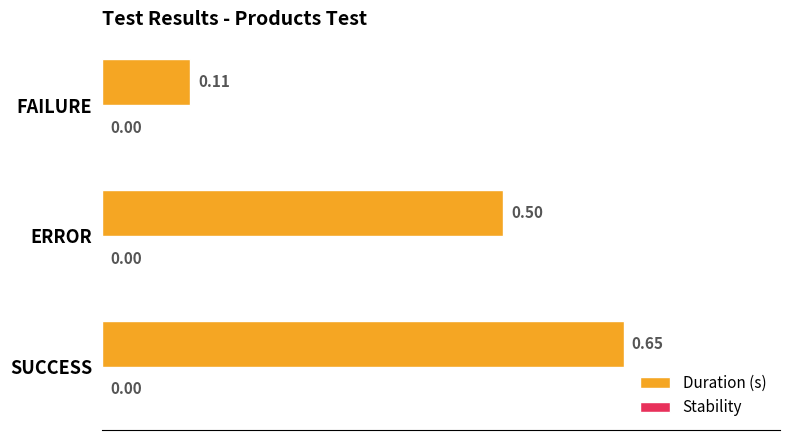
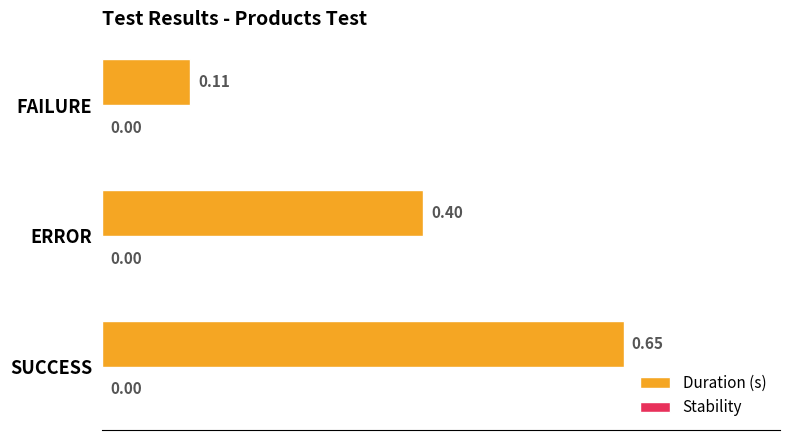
  {
    "Duration (s)": {
      "FAILURE": 0.11,
-     "ERROR": 0.50,
+     "ERROR": 0.40,
      "SUCCESS": 0.65
    },
    "Stability": {
      "FAILURE": 0.00,
      "ERROR": 0.00,
      "SUCCESS": 0.00
    }
  }
